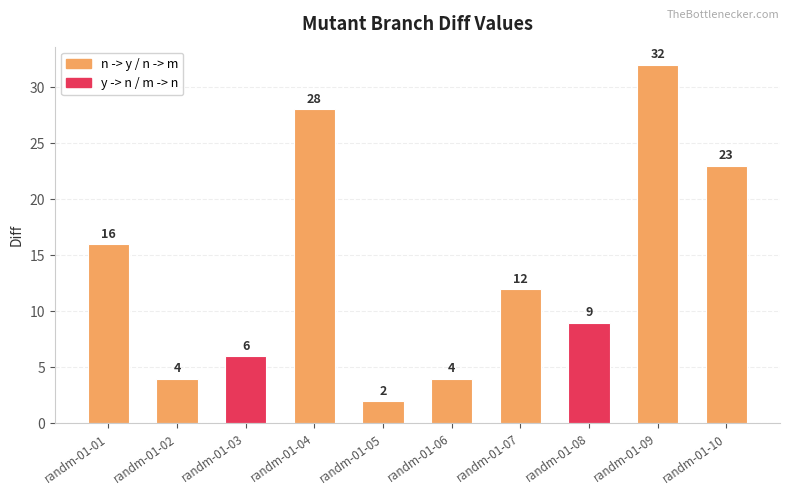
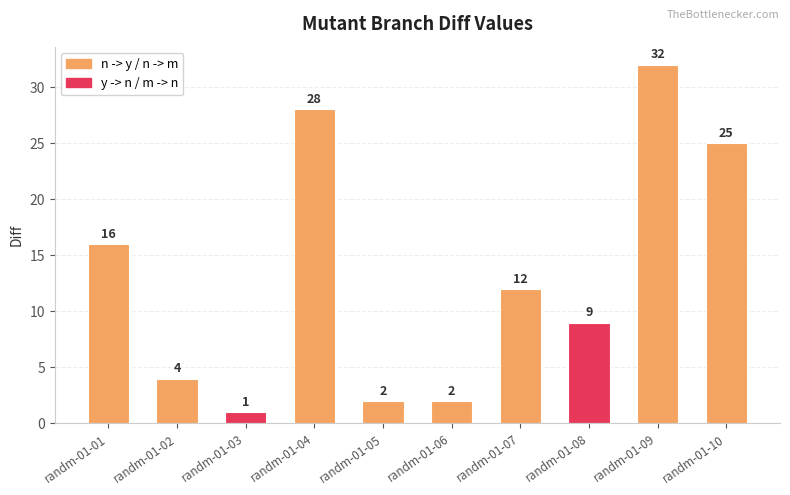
  {
    "randm-01-01": 16,
    "randm-01-02": 4,
-   "randm-01-03": 6,
+   "randm-01-03": 1,
    "randm-01-04": 28,
    "randm-01-05": 2,
-   "randm-01-06": 4,
+   "randm-01-06": 2,
    "randm-01-07": 12,
    "randm-01-08": 9,
    "randm-01-09": 32,
-   "randm-01-10": 23
+   "randm-01-10": 25
  }
